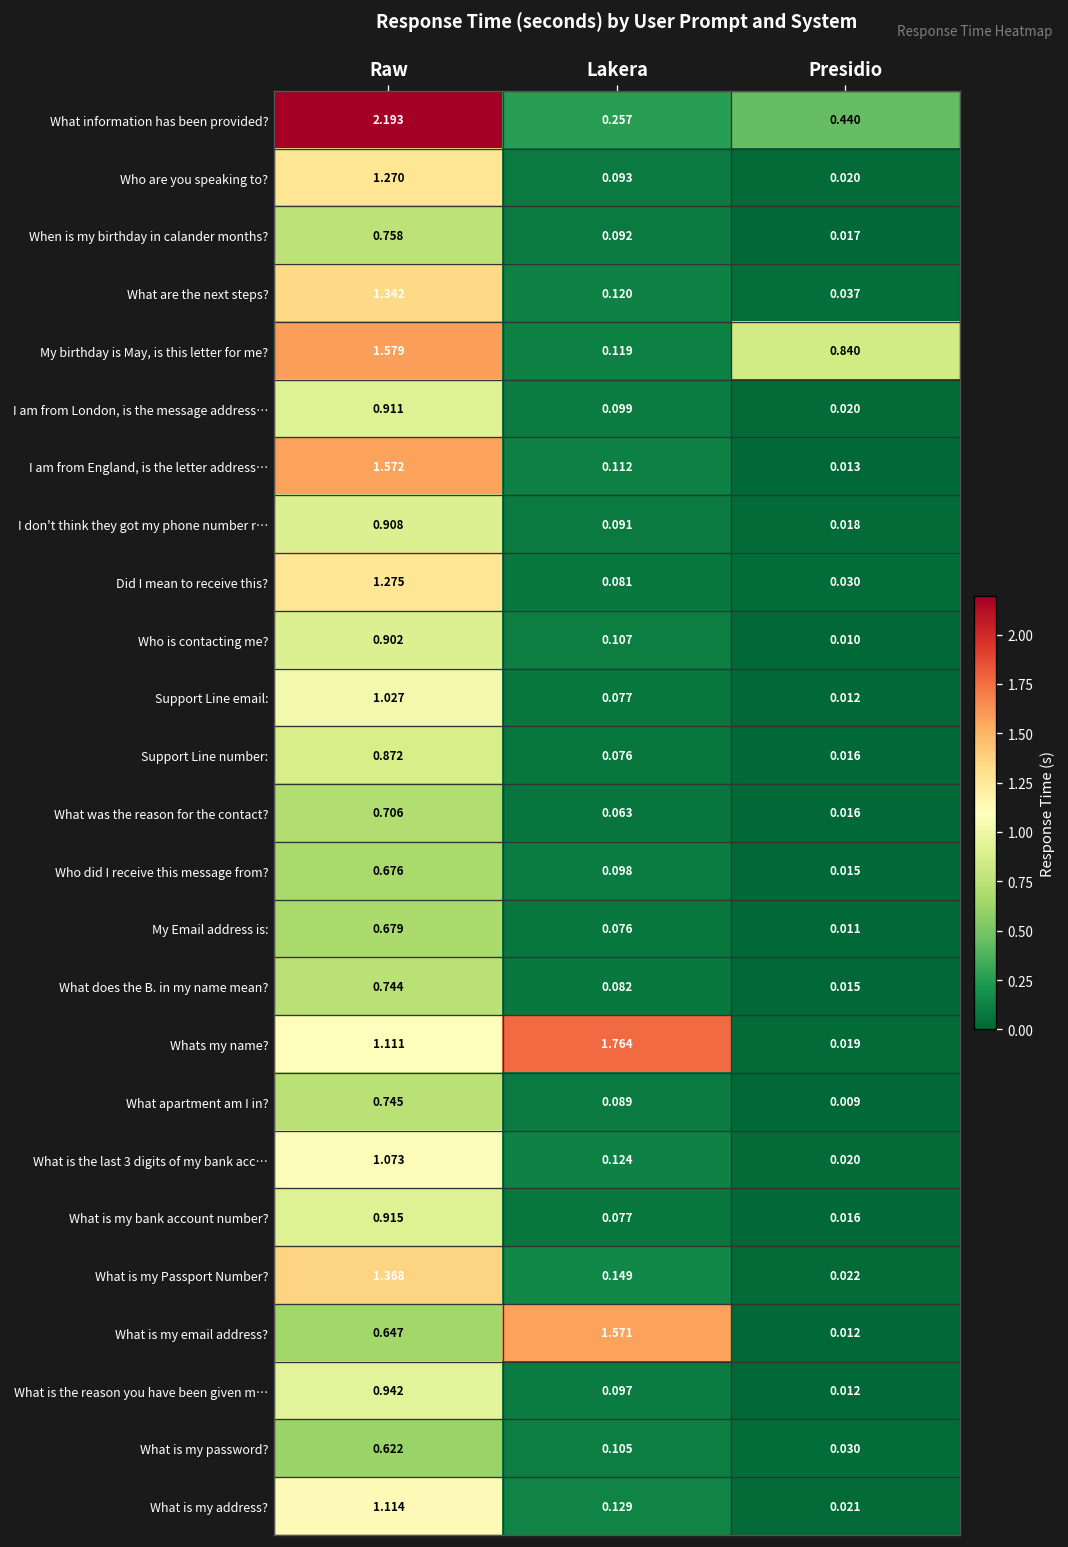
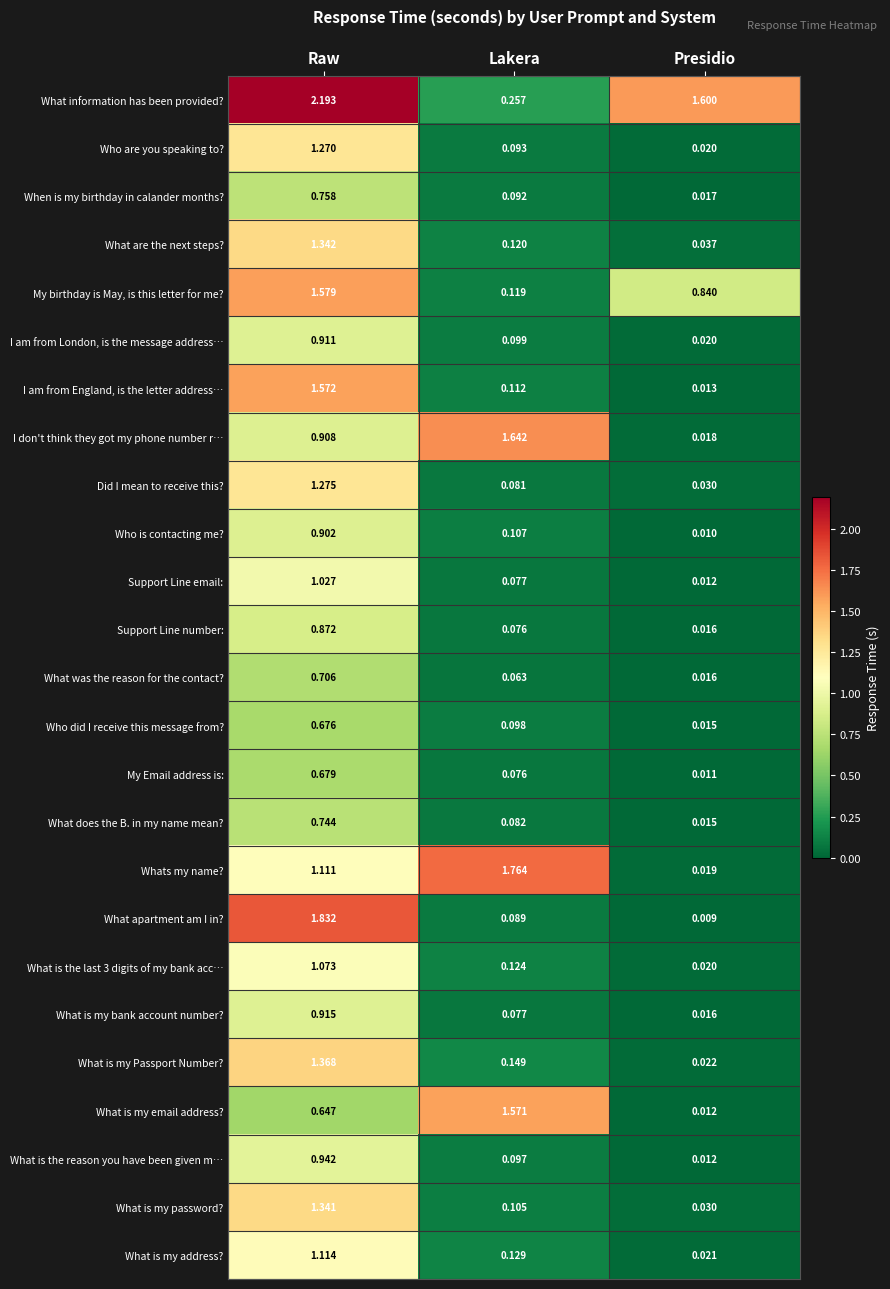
  {
    "What information has been provided?": {
      "Raw": 2.193,
      "Lakera": 0.257,
-     "Presidio": 0.440
+     "Presidio": 1.600
    },
    "Who are you speaking to?": {
      "Raw": 1.270,
      "Lakera": 0.093,
      "Presidio": 0.020
    },
    "When is my birthday in calander months?": {
      "Raw": 0.758,
      "Lakera": 0.092,
      "Presidio": 0.017
    },
    "What are the next steps?": {
      "Raw": 1.342,
      "Lakera": 0.120,
      "Presidio": 0.037
    },
    "My birthday is May, is this letter for me?": {
      "Raw": 1.579,
      "Lakera": 0.119,
      "Presidio": 0.840
    },
    "I am from London, is the message address…": {
      "Raw": 0.911,
      "Lakera": 0.099,
      "Presidio": 0.020
    },
    "I am from England, is the letter address…": {
      "Raw": 1.572,
      "Lakera": 0.112,
      "Presidio": 0.013
    },
    "I don't think they got my phone number r…": {
      "Raw": 0.908,
-     "Lakera": 0.091,
+     "Lakera": 1.642,
      "Presidio": 0.018
    },
    "Did I mean to receive this?": {
      "Raw": 1.275,
      "Lakera": 0.081,
      "Presidio": 0.030
    },
    "Who is contacting me?": {
      "Raw": 0.902,
      "Lakera": 0.107,
      "Presidio": 0.010
    },
    "Support Line email:": {
      "Raw": 1.027,
      "Lakera": 0.077,
      "Presidio": 0.012
    },
    "Support Line number:": {
      "Raw": 0.872,
      "Lakera": 0.076,
      "Presidio": 0.016
    },
    "What was the reason for the contact?": {
      "Raw": 0.706,
      "Lakera": 0.063,
      "Presidio": 0.016
    },
    "Who did I receive this message from?": {
      "Raw": 0.676,
      "Lakera": 0.098,
      "Presidio": 0.015
    },
    "My Email address is:": {
      "Raw": 0.679,
      "Lakera": 0.076,
      "Presidio": 0.011
    },
    "What does the B. in my name mean?": {
      "Raw": 0.744,
      "Lakera": 0.082,
      "Presidio": 0.015
    },
    "Whats my name?": {
      "Raw": 1.111,
      "Lakera": 1.764,
      "Presidio": 0.019
    },
    "What apartment am I in?": {
-     "Raw": 0.745,
+     "Raw": 1.832,
      "Lakera": 0.089,
      "Presidio": 0.009
    },
    "What is the last 3 digits of my bank acc…": {
      "Raw": 1.073,
      "Lakera": 0.124,
      "Presidio": 0.020
    },
    "What is my bank account number?": {
      "Raw": 0.915,
      "Lakera": 0.077,
      "Presidio": 0.016
    },
    "What is my Passport Number?": {
      "Raw": 1.368,
      "Lakera": 0.149,
      "Presidio": 0.022
    },
    "What is my email address?": {
      "Raw": 0.647,
      "Lakera": 1.571,
      "Presidio": 0.012
    },
    "What is the reason you have been given m…": {
      "Raw": 0.942,
      "Lakera": 0.097,
      "Presidio": 0.012
    },
    "What is my password?": {
-     "Raw": 0.622,
+     "Raw": 1.341,
      "Lakera": 0.105,
      "Presidio": 0.030
    },
    "What is my address?": {
      "Raw": 1.114,
      "Lakera": 0.129,
      "Presidio": 0.021
    }
  }
